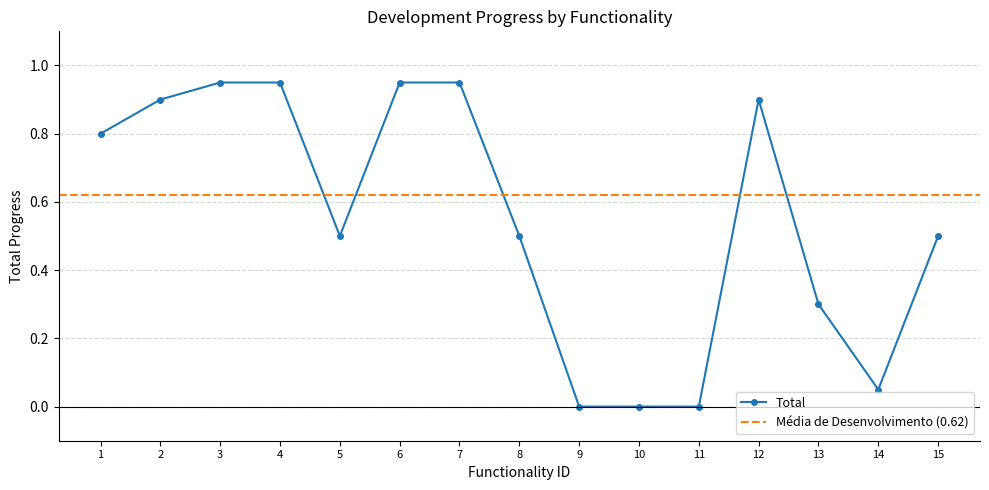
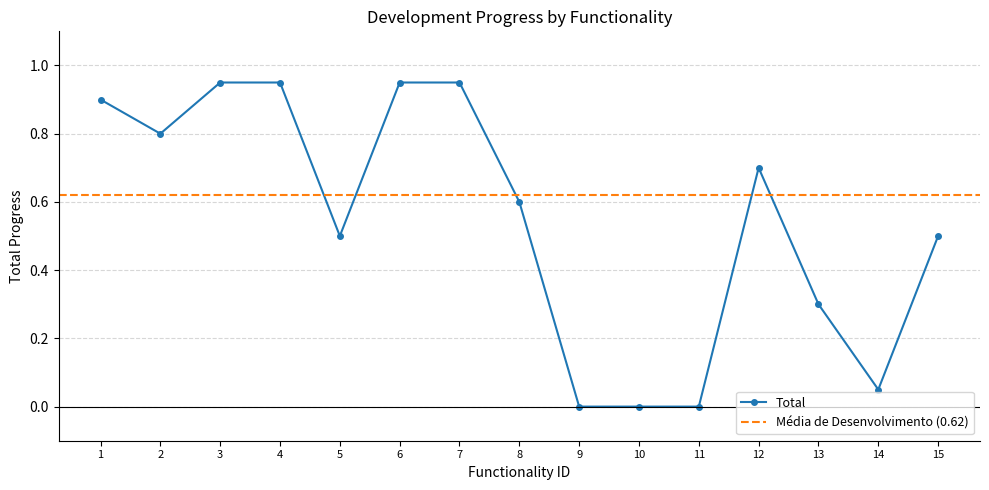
  {
-   "1": 0.8,
-   "2": 0.9,
+   "1": 0.9,
+   "2": 0.8,
    "3": 0.95,
    "4": 0.95,
    "5": 0.5,
    "6": 0.95,
    "7": 0.95,
-   "8": 0.5,
+   "8": 0.6,
    "9": 0.0,
    "10": 0.0,
    "11": 0.0,
-   "12": 0.9,
+   "12": 0.7,
    "13": 0.3,
    "14": 0.05,
    "15": 0.5
  }
